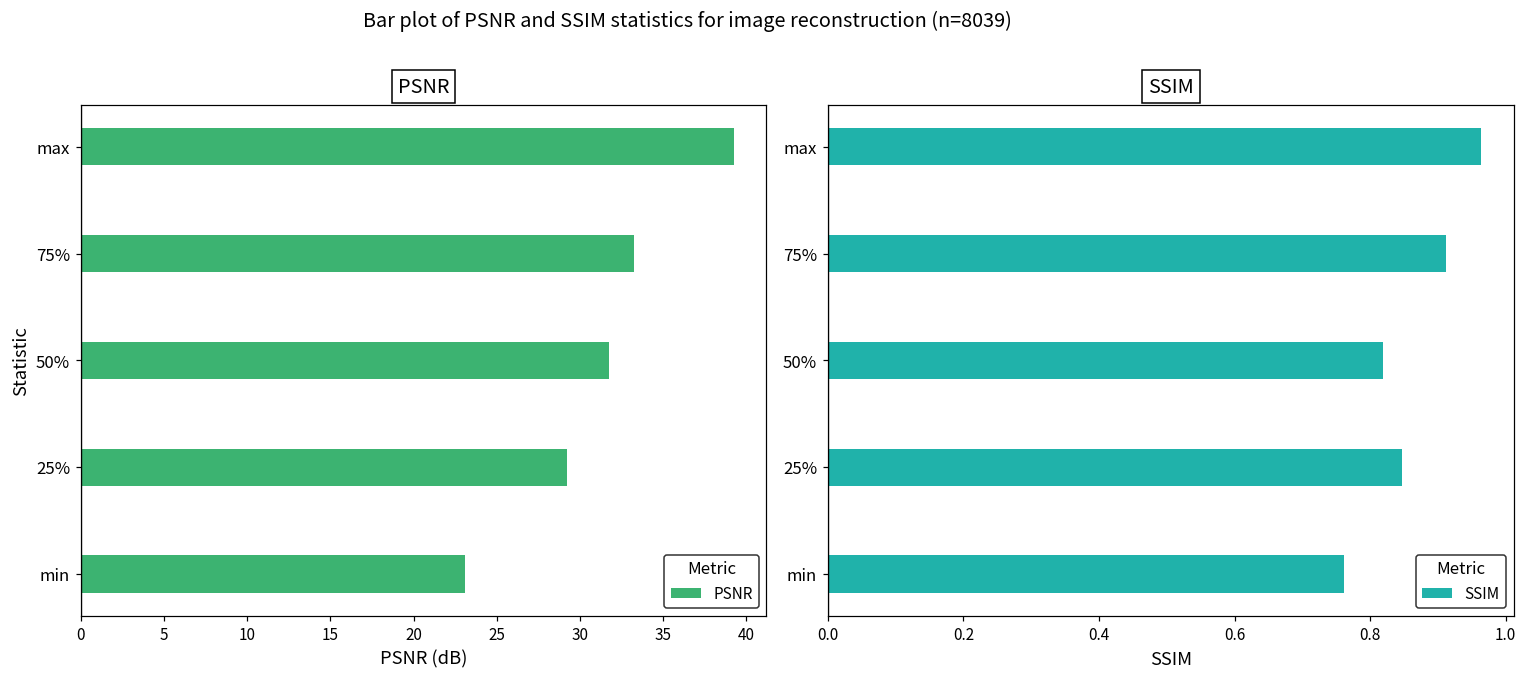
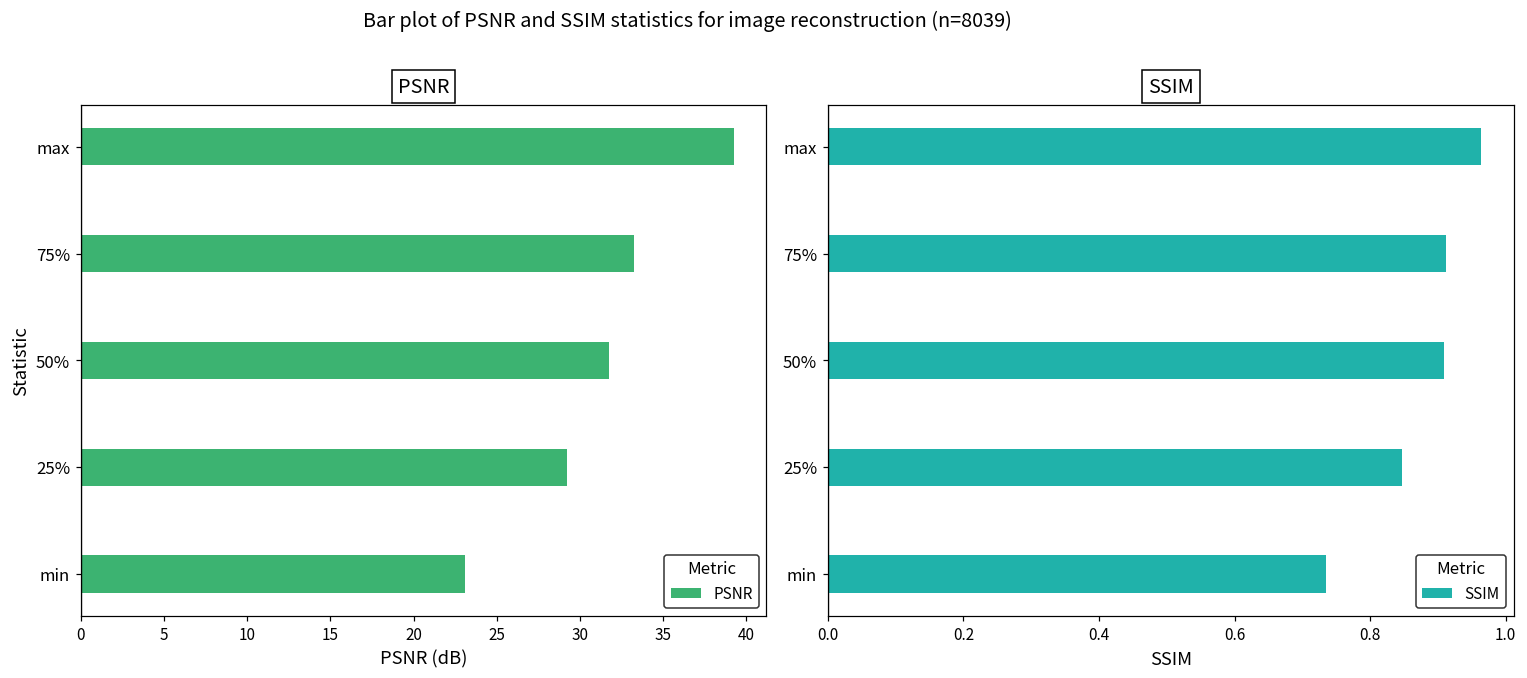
  {
    "PSNR": {
      "max": 39.2,
      "75%": 33.3,
      "50%": 31.7,
      "25%": 29.2,
      "min": 23.1
    },
    "SSIM": {
      "max": 0.96,
      "75%": 0.91,
-     "50%": 0.82,
+     "50%": 0.91,
      "25%": 0.85,
-     "min": 0.76
+     "min": 0.73
    }
  }
